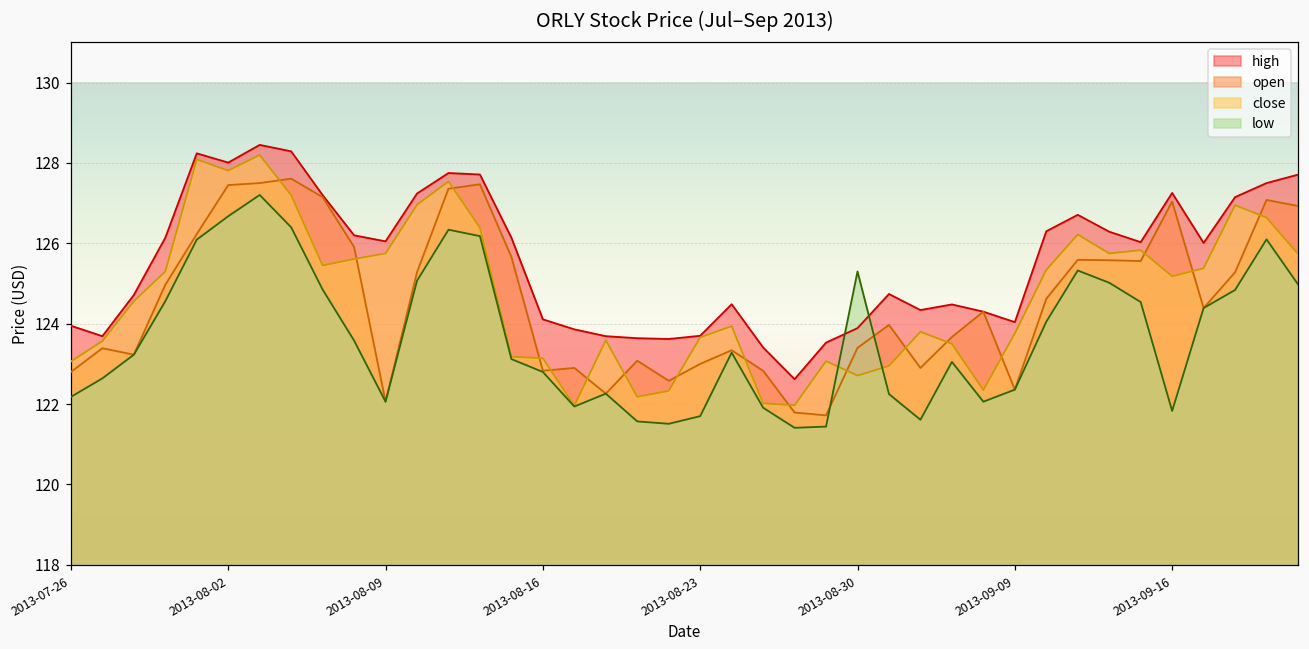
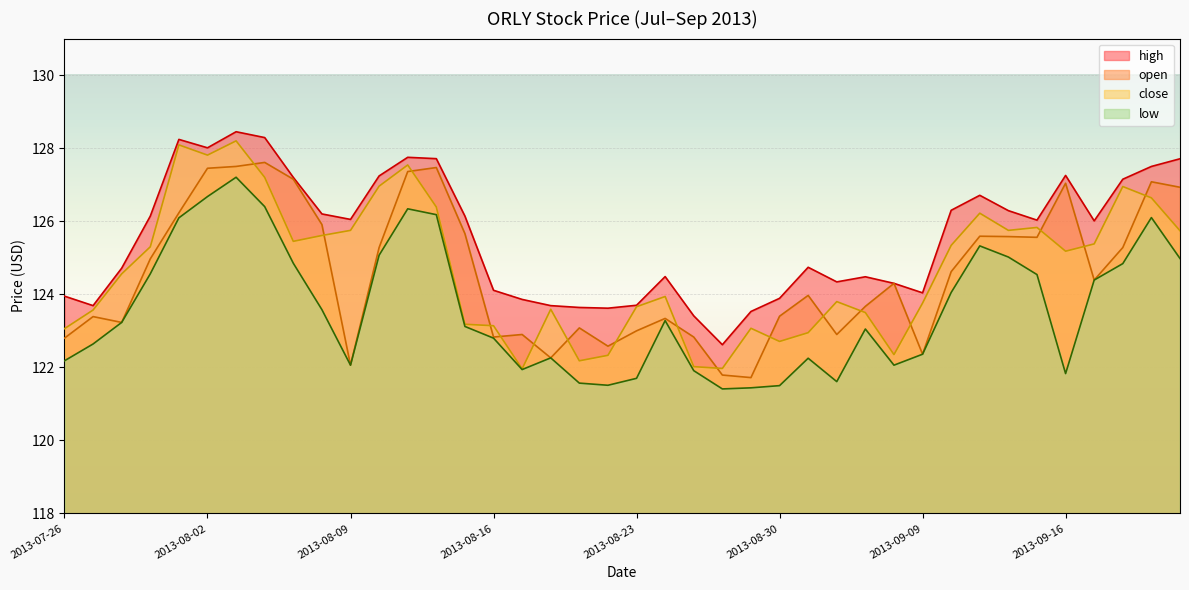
  {
    "low": {
      "2013-07-26": 122.2,
      "2013-08-02": 126.7,
      "2013-08-23": 121.7,
-     "2013-08-30": 125.3,
+     "2013-08-30": 121.5,
      "2013-09-16": 121.8
    }
  }
